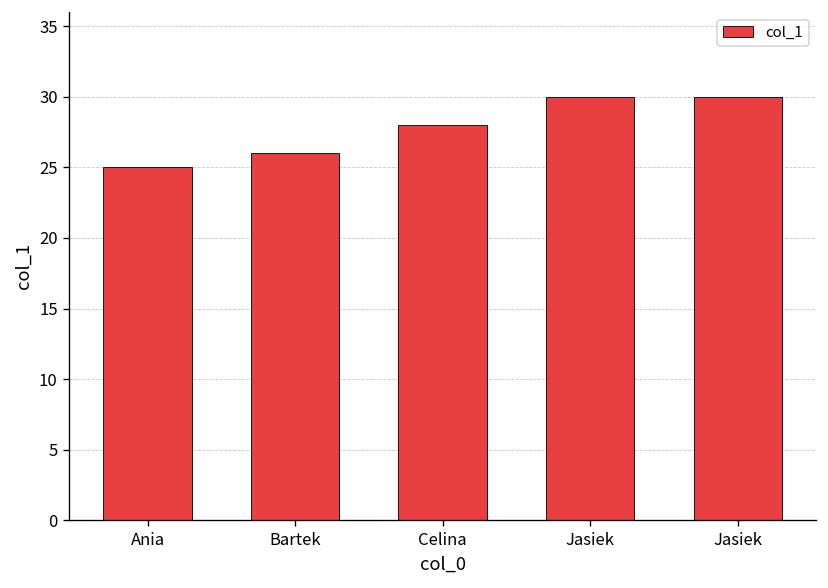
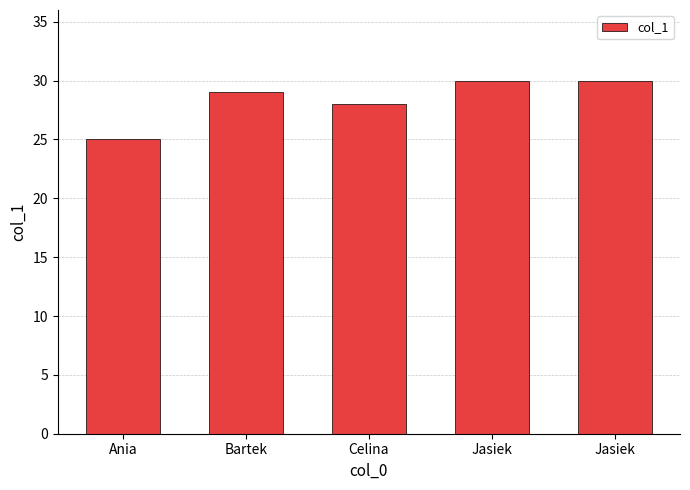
  {
    "Ania": 25,
-   "Bartek": 26,
+   "Bartek": 29,
    "Celina": 28
  }
